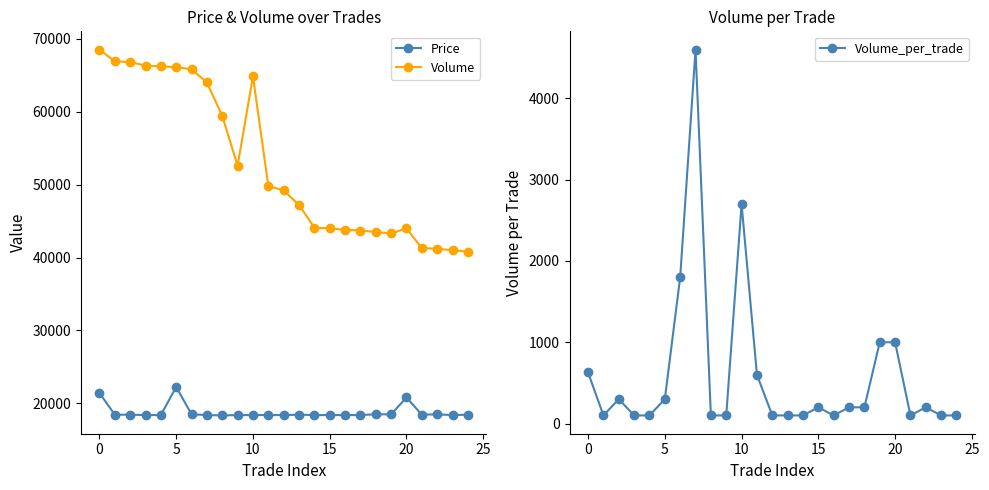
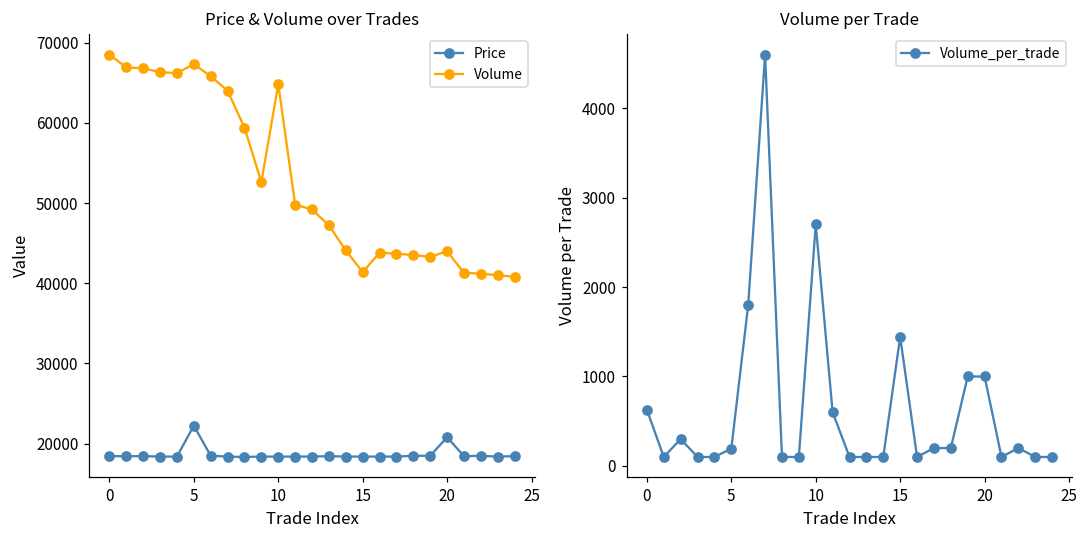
  {
    "Price & Volume over Trades": {
      "Price": {
-       "0": 21000,
+       "0": 18000,
        "5": 22000,
        "10": 18000,
        "15": 18000,
        "20": 21000
      },
      "Volume": {
        "0": 69000,
-       "5": 66000,
+       "5": 67000,
        "10": 65000,
-       "15": 44000,
+       "15": 41000,
        "20": 44000
      }
    },
    "Volume per Trade": {
      "0": 600,
-     "5": 300,
+     "5": 200,
      "10": 2700,
-     "15": 200,
+     "15": 1400,
      "20": 1000
    }
  }
